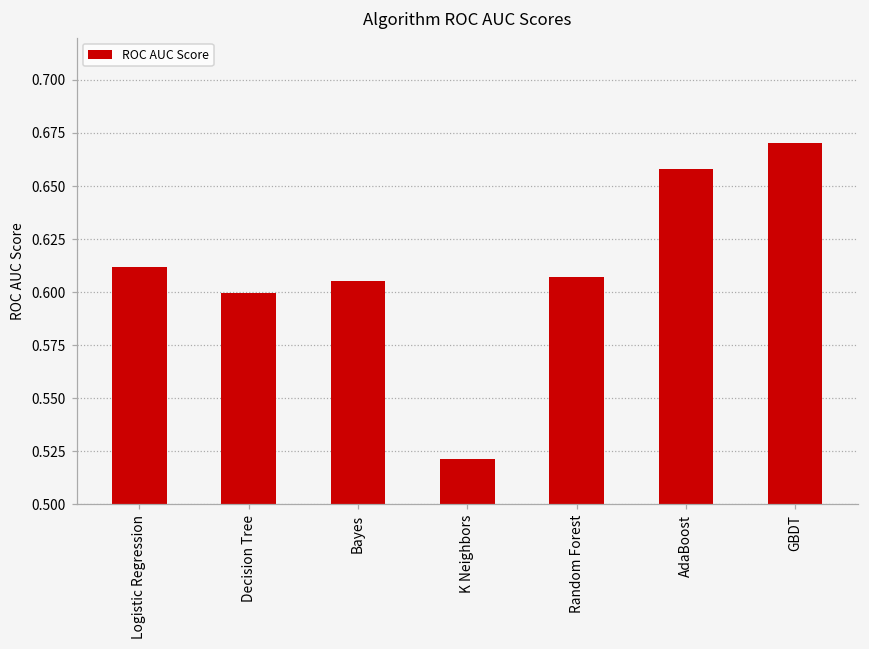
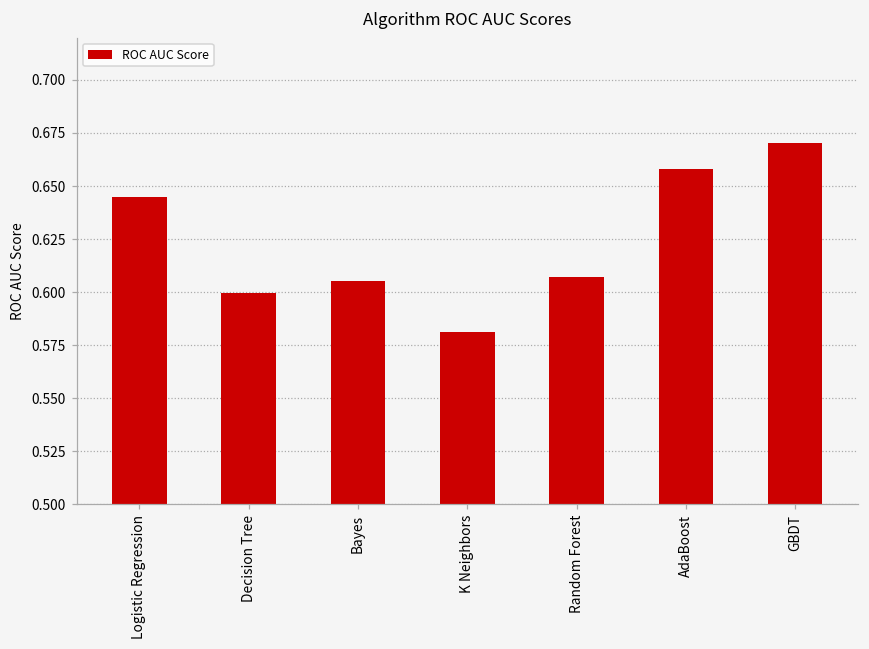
  {
-   "Logistic Regression": 0.612,
+   "Logistic Regression": 0.645,
    "Decision Tree": 0.600,
    "Bayes": 0.605,
-   "K Neighbors": 0.521,
+   "K Neighbors": 0.581,
    "Random Forest": 0.607,
    "AdaBoost": 0.658,
    "GBDT": 0.670
  }
